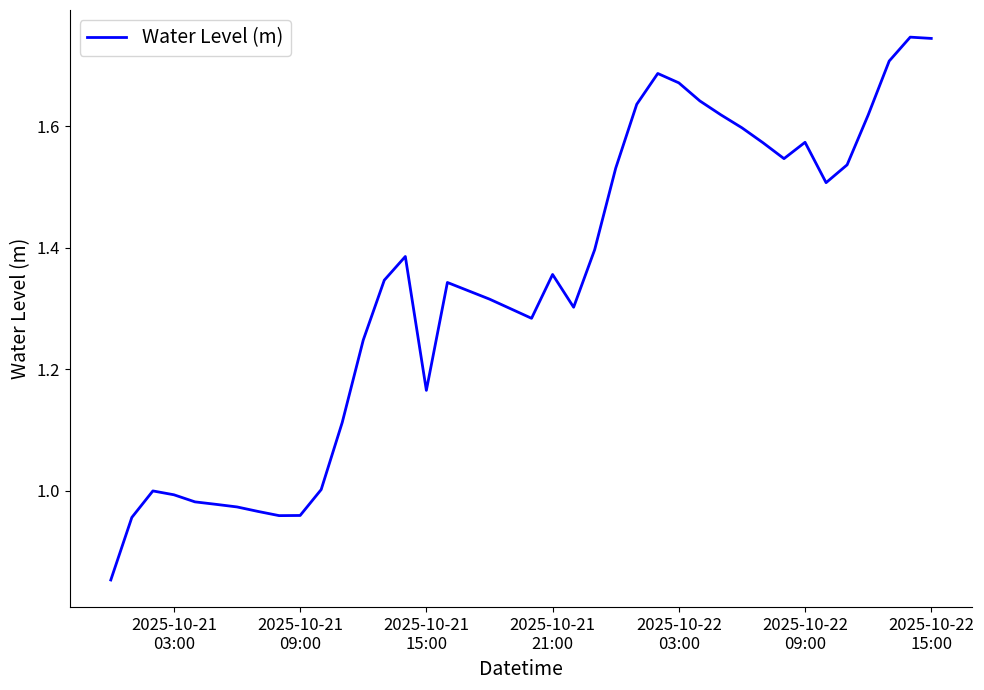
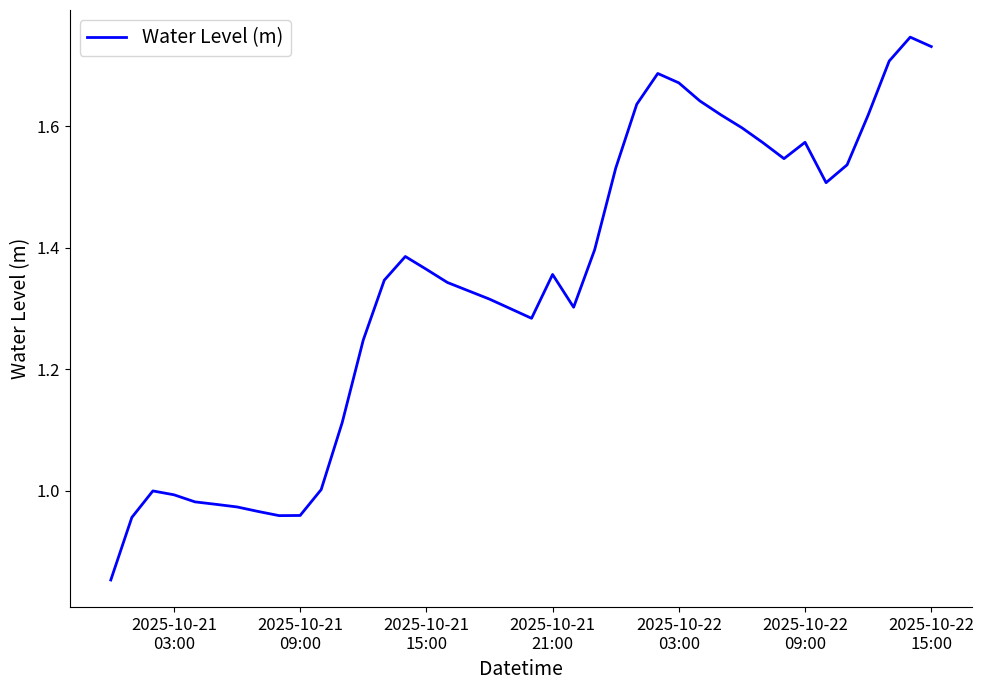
  {
    "2025-10-21 03:00": 0.99,
    "2025-10-21 09:00": 0.96,
-   "2025-10-21 15:00": 1.16,
+   "2025-10-21 15:00": 1.36,
    "2025-10-21 21:00": 1.36,
    "2025-10-22 03:00": 1.67,
    "2025-10-22 09:00": 1.57,
-   "2025-10-22 15:00": 1.74
+   "2025-10-22 15:00": 1.73
  }
